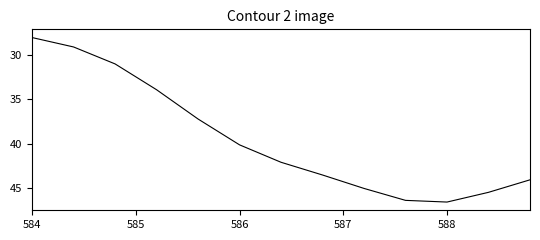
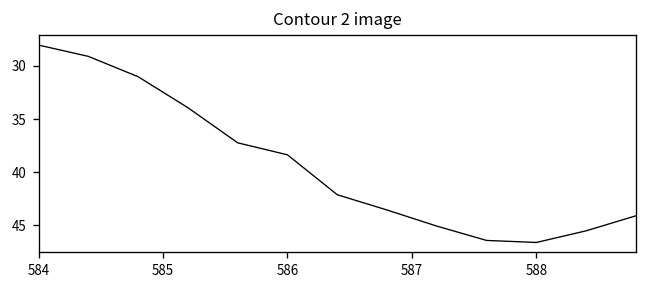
  {
    "584": 28,
-   "586": 40,
+   "586": 38,
    "588": 47
  }
